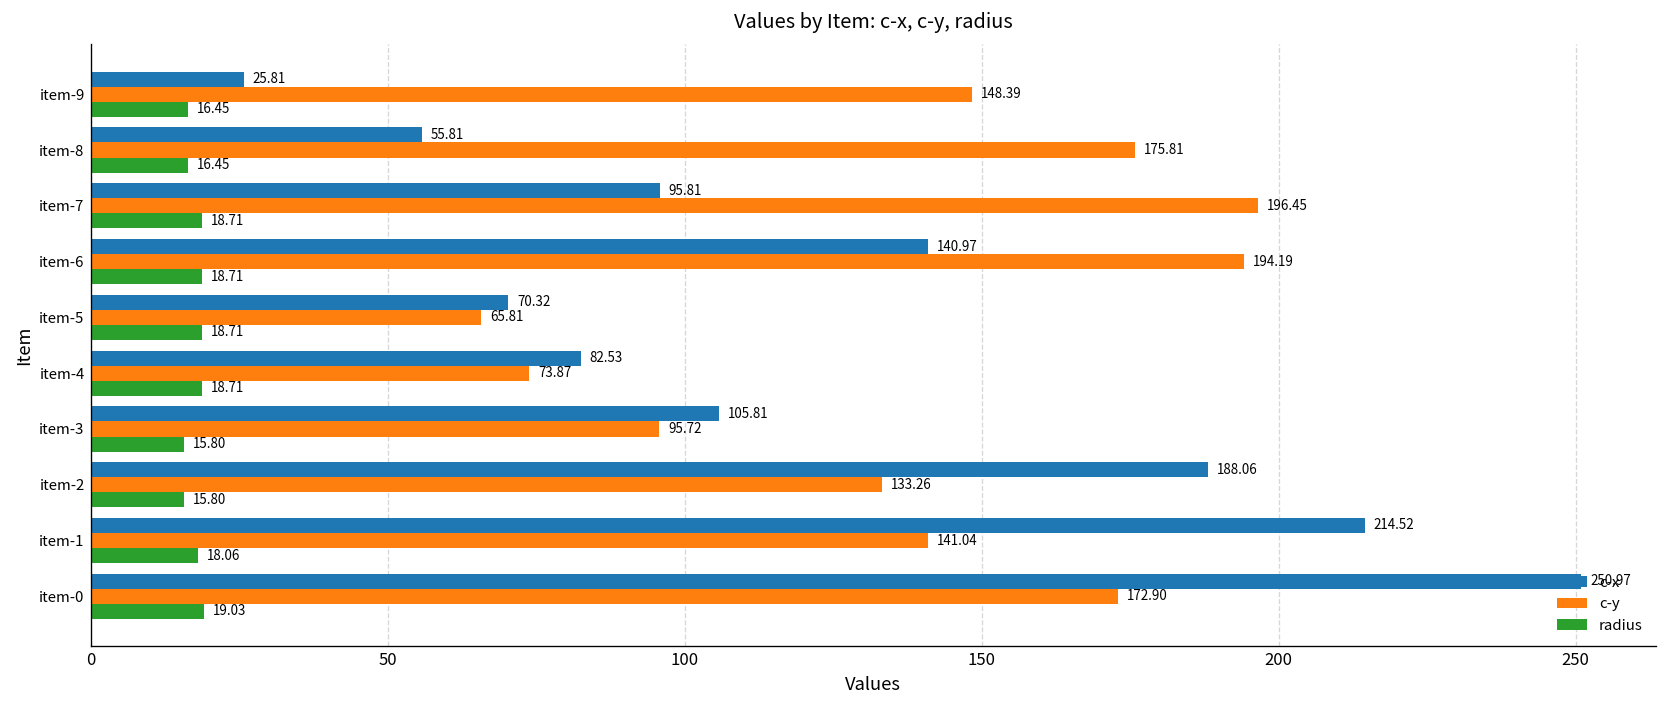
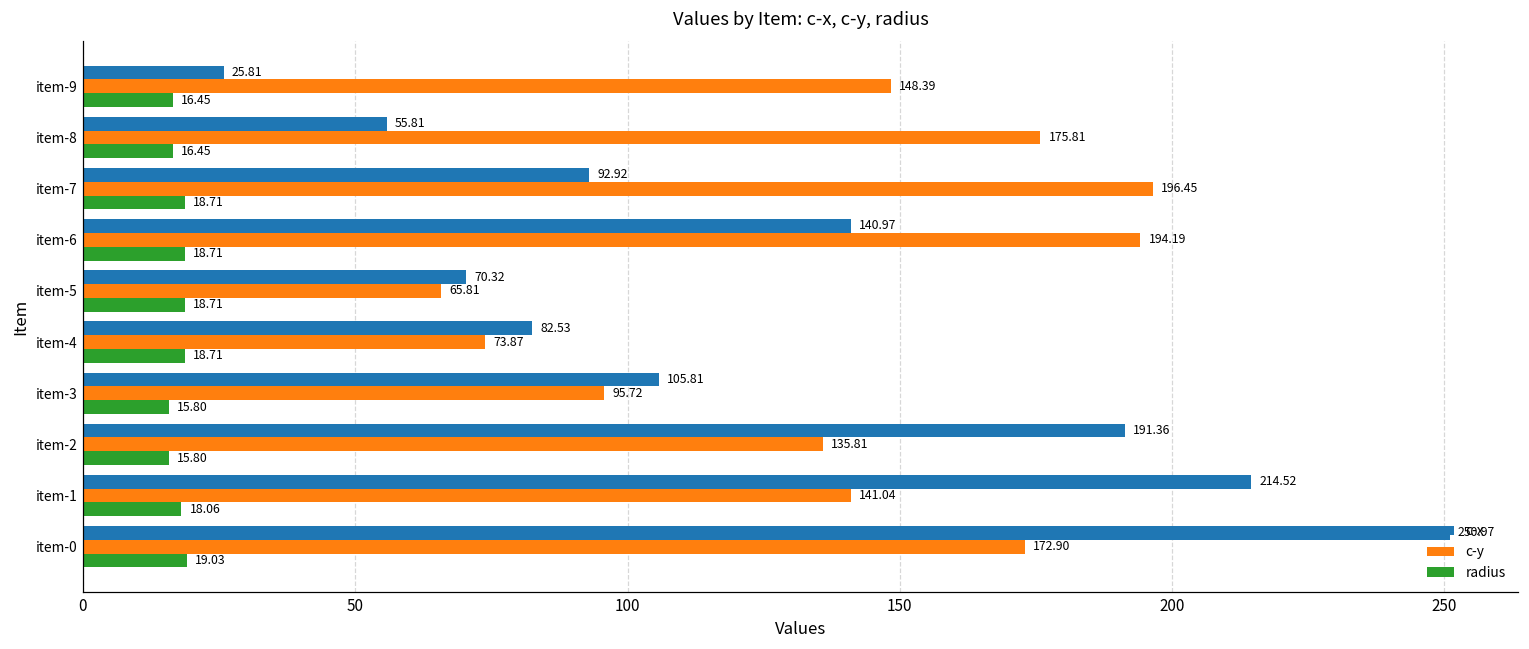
  {
    "c-x": {
      "item-9": 25.81,
      "item-8": 55.81,
-     "item-7": 95.81,
+     "item-7": 92.92,
      "item-6": 140.97,
      "item-5": 70.32,
      "item-4": 82.53,
      "item-3": 105.81,
-     "item-2": 188.06,
+     "item-2": 191.36,
      "item-1": 214.52,
      "item-0": 250.97
    },
    "c-y": {
      "item-9": 148.39,
      "item-8": 175.81,
      "item-7": 196.45,
      "item-6": 194.19,
      "item-5": 65.81,
      "item-4": 73.87,
      "item-3": 95.72,
-     "item-2": 133.26,
+     "item-2": 135.81,
      "item-1": 141.04,
      "item-0": 172.90
    },
    "radius": {
      "item-9": 16.45,
      "item-8": 16.45,
      "item-7": 18.71,
      "item-6": 18.71,
      "item-5": 18.71,
      "item-4": 18.71,
      "item-3": 15.80,
      "item-2": 15.80,
      "item-1": 18.06,
      "item-0": 19.03
    }
  }
